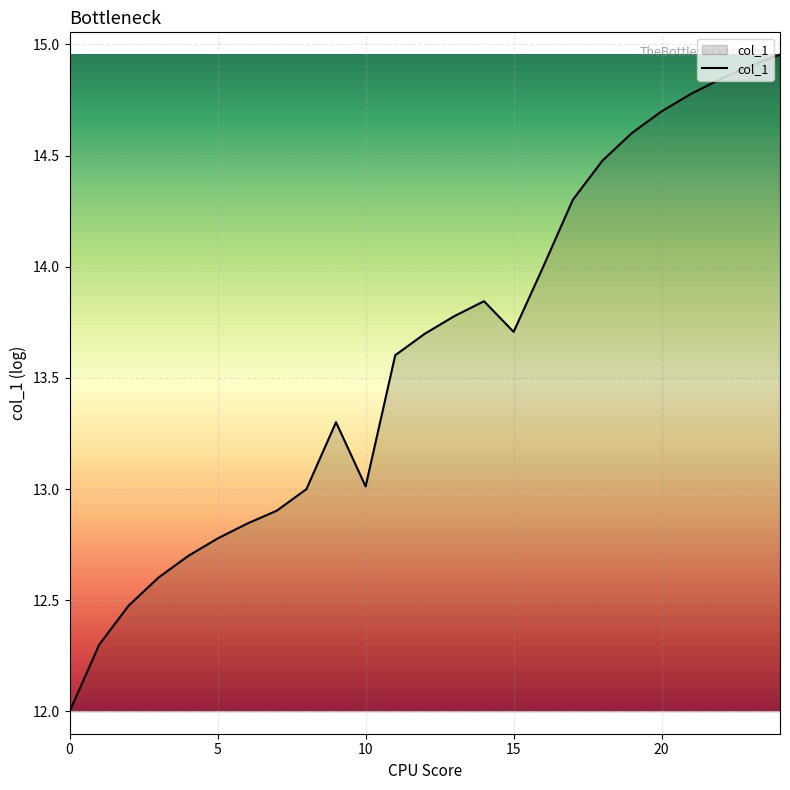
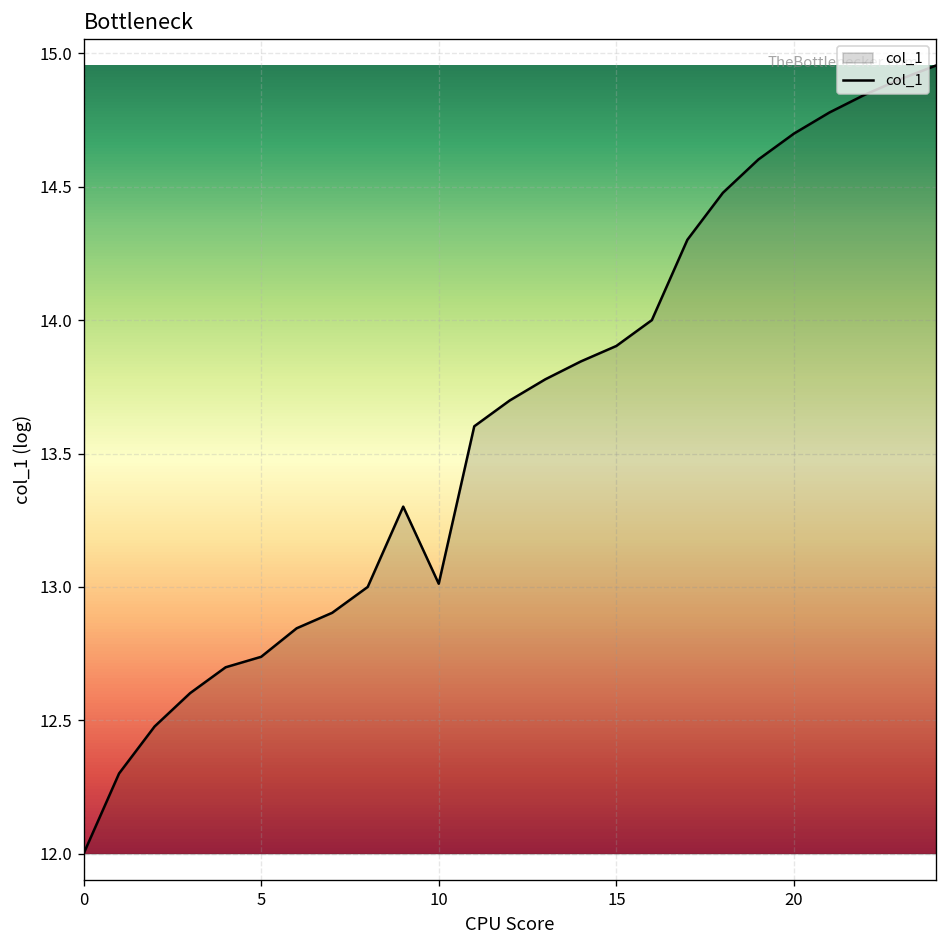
  {
    "0": 12.00,
-   "5": 12.78,
+   "5": 12.74,
    "10": 13.01,
-   "15": 13.71,
+   "15": 13.90,
    "20": 14.70
  }
